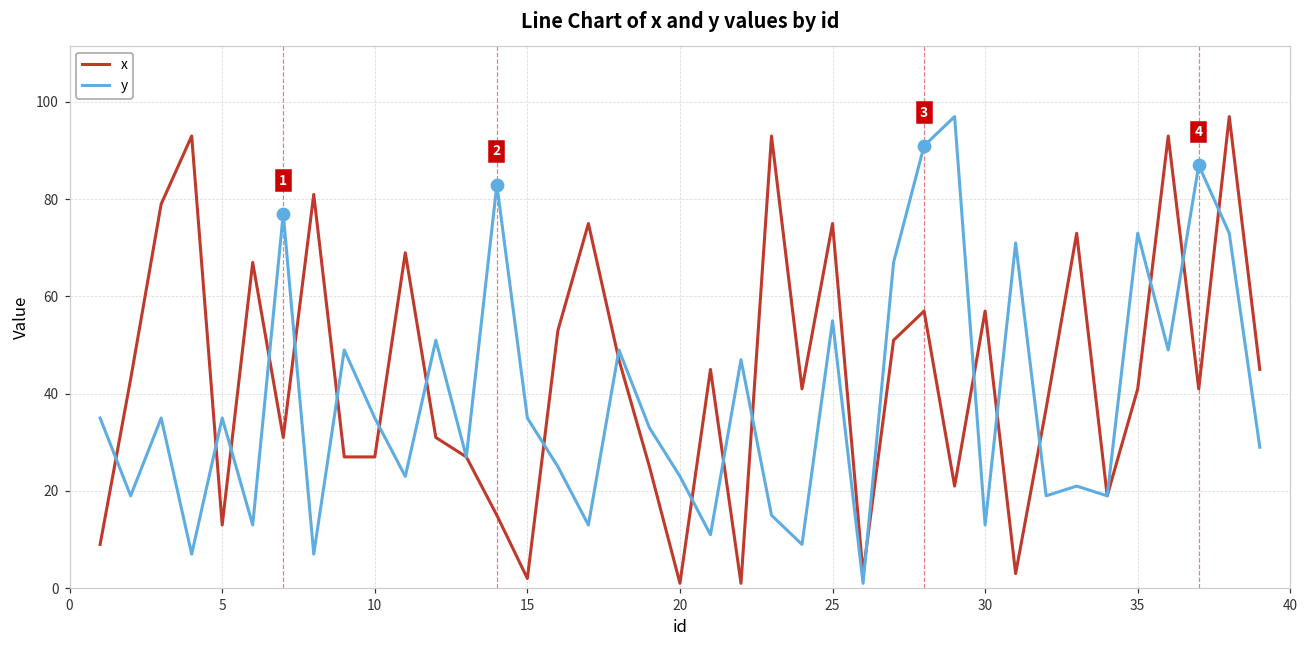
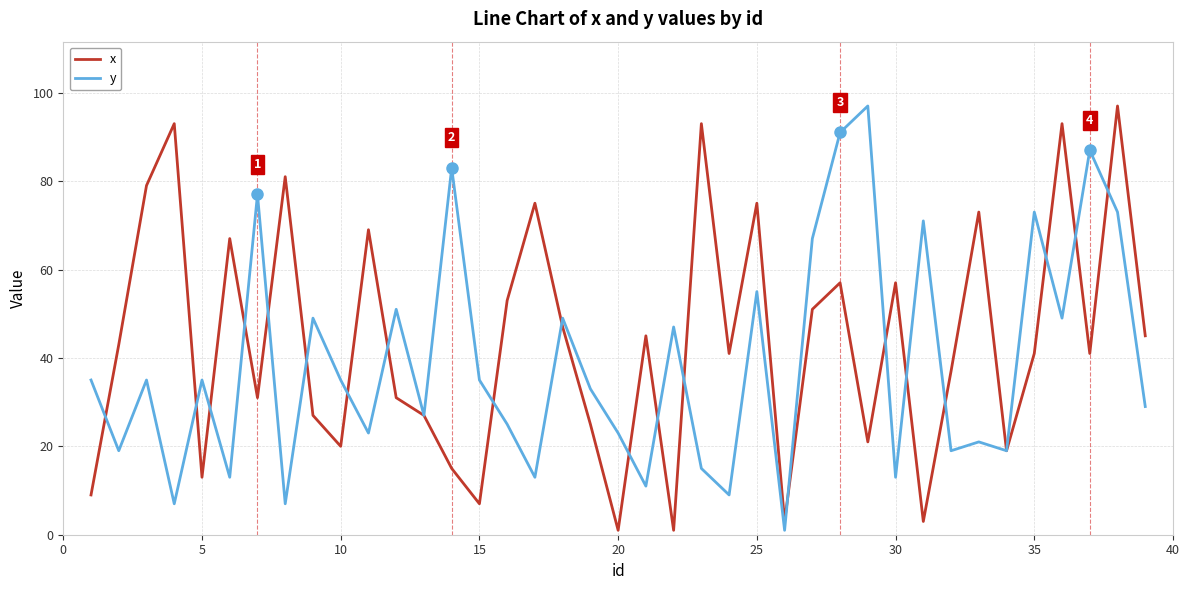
  {
    "x": {
      "5": 13,
-     "10": 27,
-     "15": 2,
+     "10": 20,
+     "15": 7,
      "20": 1,
      "25": 75,
      "30": 57,
      "35": 41
    }
  }
